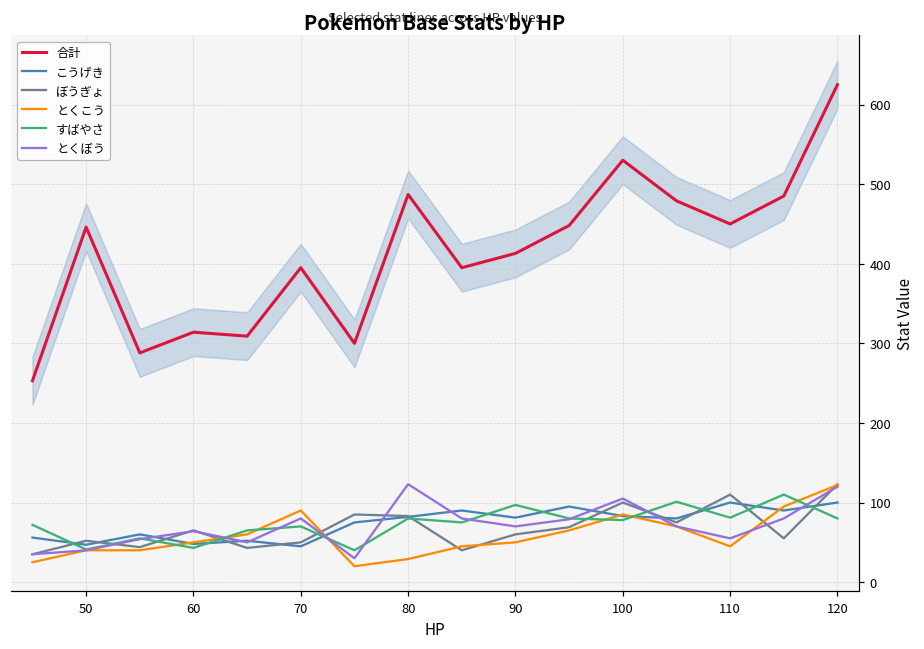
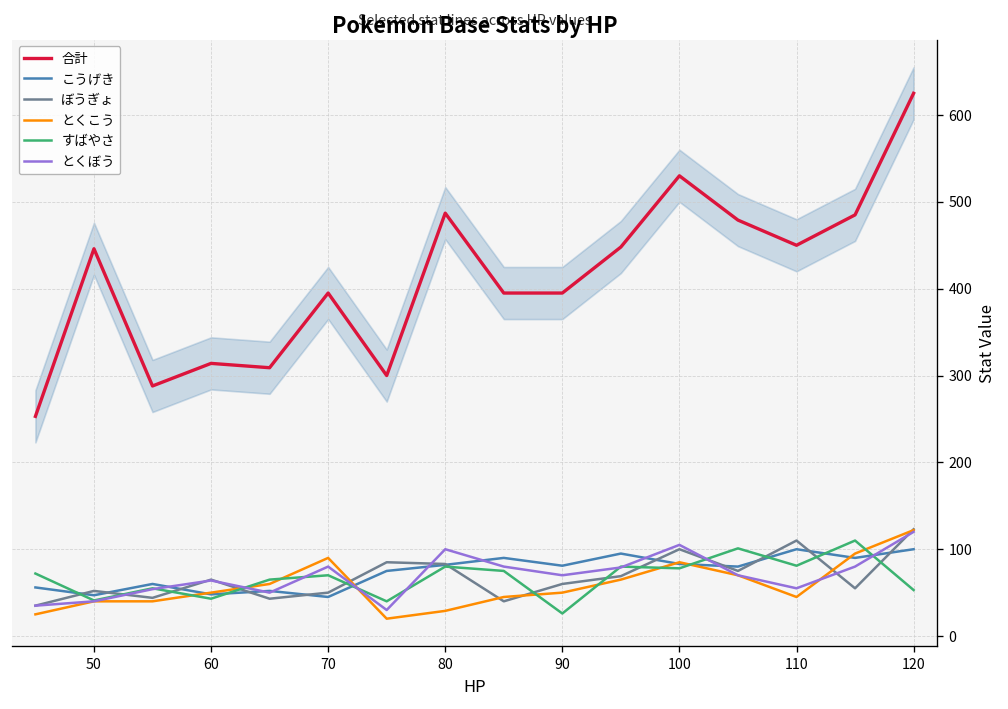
  {
    "合計": {
      "50": 450,
      "60": 310,
      "70": 400,
      "80": 490,
-     "90": 410,
+     "90": 400,
      "100": 530,
      "110": 450,
      "120": 630
    },
    "とくこう": {
      "70": 90,
      "80": 30,
      "90": 50,
      "110": 50
    },
    "すばやさ": {
      "60": 40,
      "70": 70,
-     "90": 100,
+     "90": 30,
      "100": 80,
      "110": 80,
-     "120": 80
+     "120": 50
    },
    "とくぼう": {
      "70": 80,
-     "80": 120,
+     "80": 100,
      "90": 70,
      "100": 110,
      "110": 60
    }
  }
